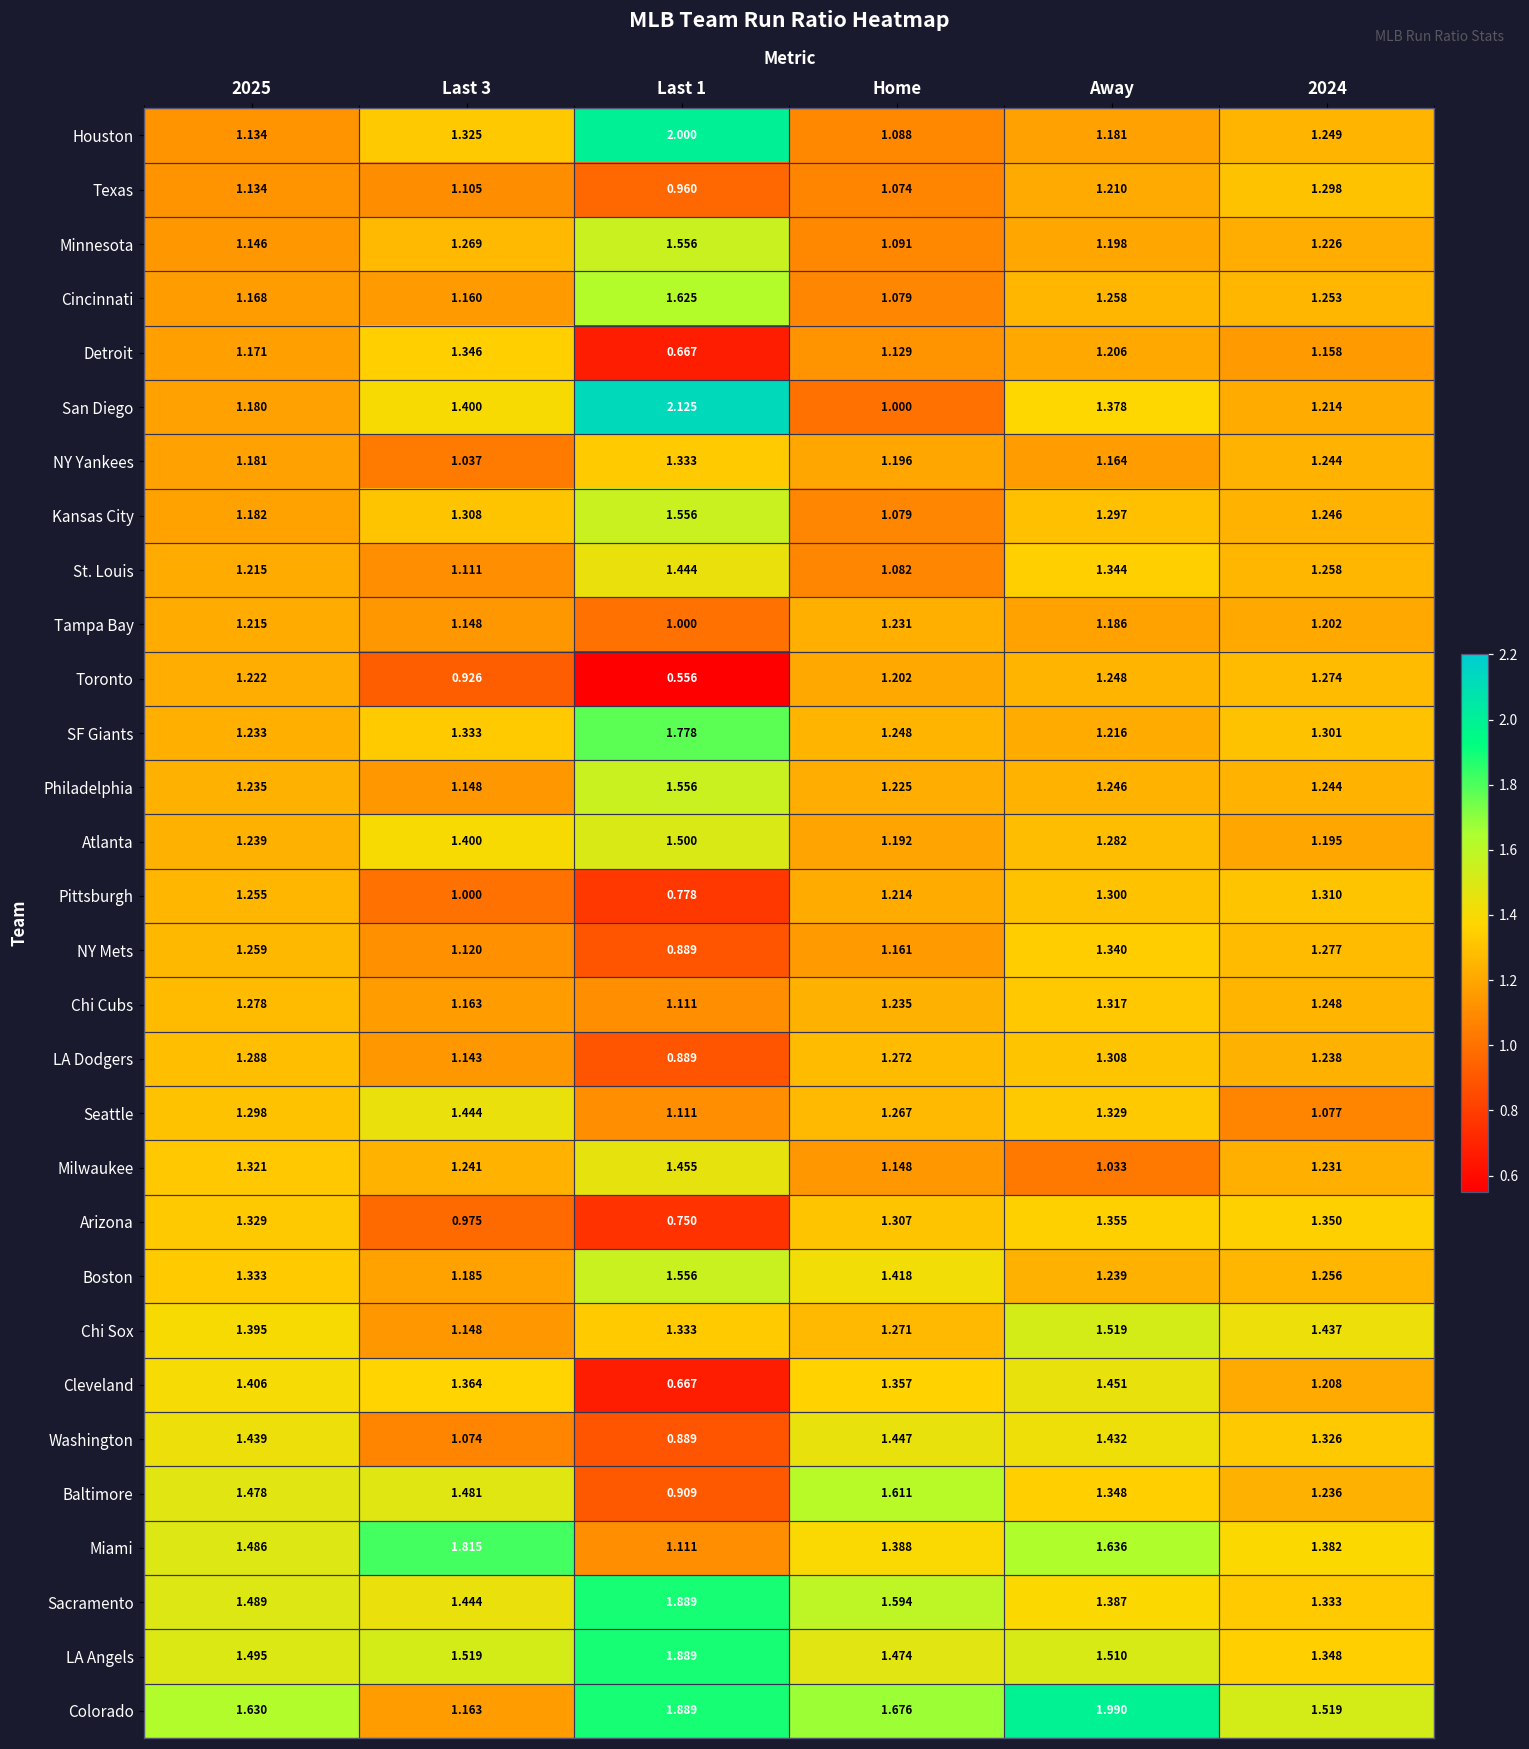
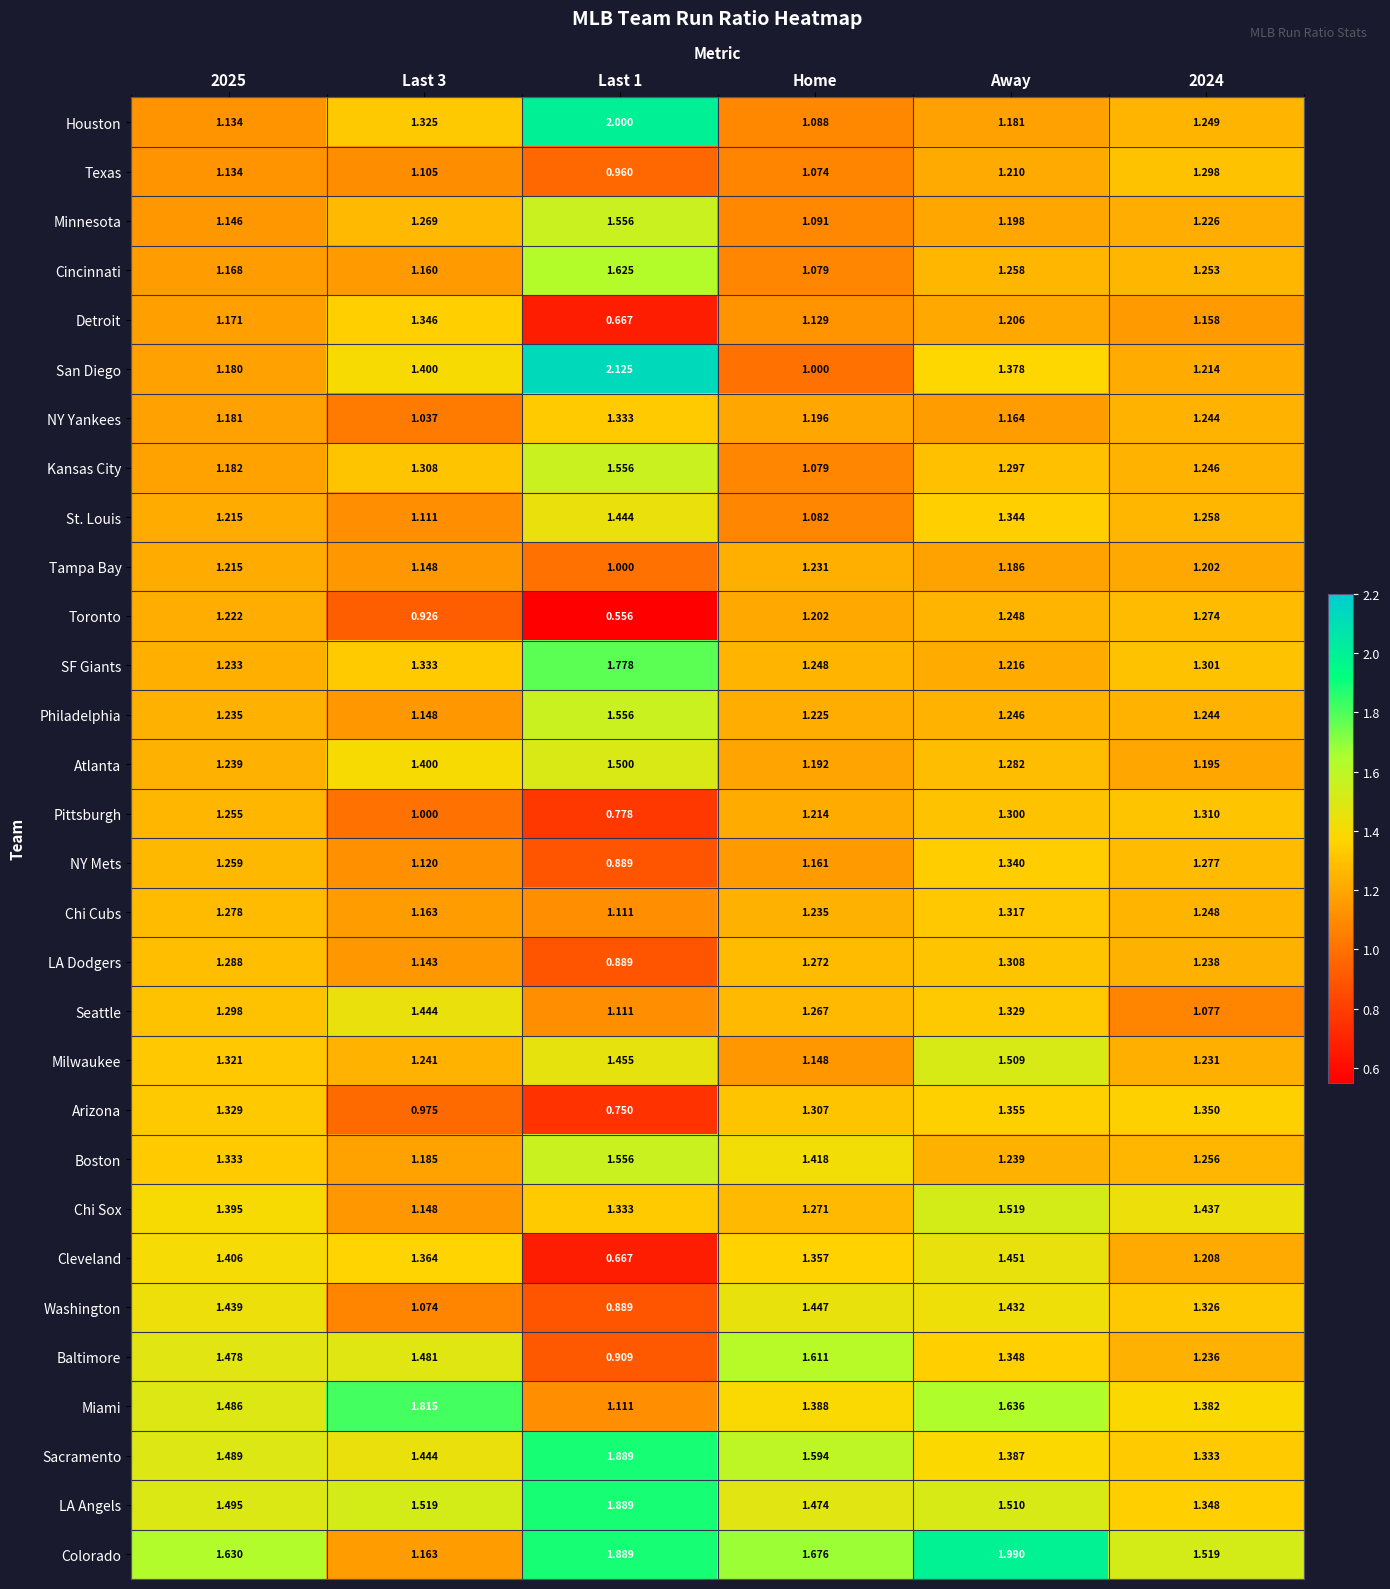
  {
    "Houston": {
      "2025": 1.134,
      "Last 3": 1.325,
      "Last 1": 2.000,
      "Home": 1.088,
      "Away": 1.181,
      "2024": 1.249
    },
    "Texas": {
      "2025": 1.134,
      "Last 3": 1.105,
      "Last 1": 0.960,
      "Home": 1.074,
      "Away": 1.210,
      "2024": 1.298
    },
    "Minnesota": {
      "2025": 1.146,
      "Last 3": 1.269,
      "Last 1": 1.556,
      "Home": 1.091,
      "Away": 1.198,
      "2024": 1.226
    },
    "Cincinnati": {
      "2025": 1.168,
      "Last 3": 1.160,
      "Last 1": 1.625,
      "Home": 1.079,
      "Away": 1.258,
      "2024": 1.253
    },
    "Detroit": {
      "2025": 1.171,
      "Last 3": 1.346,
      "Last 1": 0.667,
      "Home": 1.129,
      "Away": 1.206,
      "2024": 1.158
    },
    "San Diego": {
      "2025": 1.180,
      "Last 3": 1.400,
      "Last 1": 2.125,
      "Home": 1.000,
      "Away": 1.378,
      "2024": 1.214
    },
    "NY Yankees": {
      "2025": 1.181,
      "Last 3": 1.037,
      "Last 1": 1.333,
      "Home": 1.196,
      "Away": 1.164,
      "2024": 1.244
    },
    "Kansas City": {
      "2025": 1.182,
      "Last 3": 1.308,
      "Last 1": 1.556,
      "Home": 1.079,
      "Away": 1.297,
      "2024": 1.246
    },
    "St. Louis": {
      "2025": 1.215,
      "Last 3": 1.111,
      "Last 1": 1.444,
      "Home": 1.082,
      "Away": 1.344,
      "2024": 1.258
    },
    "Tampa Bay": {
      "2025": 1.215,
      "Last 3": 1.148,
      "Last 1": 1.000,
      "Home": 1.231,
      "Away": 1.186,
      "2024": 1.202
    },
    "Toronto": {
      "2025": 1.222,
      "Last 3": 0.926,
      "Last 1": 0.556,
      "Home": 1.202,
      "Away": 1.248,
      "2024": 1.274
    },
    "SF Giants": {
      "2025": 1.233,
      "Last 3": 1.333,
      "Last 1": 1.778,
      "Home": 1.248,
      "Away": 1.216,
      "2024": 1.301
    },
    "Philadelphia": {
      "2025": 1.235,
      "Last 3": 1.148,
      "Last 1": 1.556,
      "Home": 1.225,
      "Away": 1.246,
      "2024": 1.244
    },
    "Atlanta": {
      "2025": 1.239,
      "Last 3": 1.400,
      "Last 1": 1.500,
      "Home": 1.192,
      "Away": 1.282,
      "2024": 1.195
    },
    "Pittsburgh": {
      "2025": 1.255,
      "Last 3": 1.000,
      "Last 1": 0.778,
      "Home": 1.214,
      "Away": 1.300,
      "2024": 1.310
    },
    "NY Mets": {
      "2025": 1.259,
      "Last 3": 1.120,
      "Last 1": 0.889,
      "Home": 1.161,
      "Away": 1.340,
      "2024": 1.277
    },
    "Chi Cubs": {
      "2025": 1.278,
      "Last 3": 1.163,
      "Last 1": 1.111,
      "Home": 1.235,
      "Away": 1.317,
      "2024": 1.248
    },
    "LA Dodgers": {
      "2025": 1.288,
      "Last 3": 1.143,
      "Last 1": 0.889,
      "Home": 1.272,
      "Away": 1.308,
      "2024": 1.238
    },
    "Seattle": {
      "2025": 1.298,
      "Last 3": 1.444,
      "Last 1": 1.111,
      "Home": 1.267,
      "Away": 1.329,
      "2024": 1.077
    },
    "Milwaukee": {
      "2025": 1.321,
      "Last 3": 1.241,
      "Last 1": 1.455,
      "Home": 1.148,
-     "Away": 1.033,
+     "Away": 1.509,
      "2024": 1.231
    },
    "Arizona": {
      "2025": 1.329,
      "Last 3": 0.975,
      "Last 1": 0.750,
      "Home": 1.307,
      "Away": 1.355,
      "2024": 1.350
    },
    "Boston": {
      "2025": 1.333,
      "Last 3": 1.185,
      "Last 1": 1.556,
      "Home": 1.418,
      "Away": 1.239,
      "2024": 1.256
    },
    "Chi Sox": {
      "2025": 1.395,
      "Last 3": 1.148,
      "Last 1": 1.333,
      "Home": 1.271,
      "Away": 1.519,
      "2024": 1.437
    },
    "Cleveland": {
      "2025": 1.406,
      "Last 3": 1.364,
      "Last 1": 0.667,
      "Home": 1.357,
      "Away": 1.451,
      "2024": 1.208
    },
    "Washington": {
      "2025": 1.439,
      "Last 3": 1.074,
      "Last 1": 0.889,
      "Home": 1.447,
      "Away": 1.432,
      "2024": 1.326
    },
    "Baltimore": {
      "2025": 1.478,
      "Last 3": 1.481,
      "Last 1": 0.909,
      "Home": 1.611,
      "Away": 1.348,
      "2024": 1.236
    },
    "Miami": {
      "2025": 1.486,
      "Last 3": 1.815,
      "Last 1": 1.111,
      "Home": 1.388,
      "Away": 1.636,
      "2024": 1.382
    },
    "Sacramento": {
      "2025": 1.489,
      "Last 3": 1.444,
      "Last 1": 1.889,
      "Home": 1.594,
      "Away": 1.387,
      "2024": 1.333
    },
    "LA Angels": {
      "2025": 1.495,
      "Last 3": 1.519,
      "Last 1": 1.889,
      "Home": 1.474,
      "Away": 1.510,
      "2024": 1.348
    },
    "Colorado": {
      "2025": 1.630,
      "Last 3": 1.163,
      "Last 1": 1.889,
      "Home": 1.676,
      "Away": 1.990,
      "2024": 1.519
    }
  }
